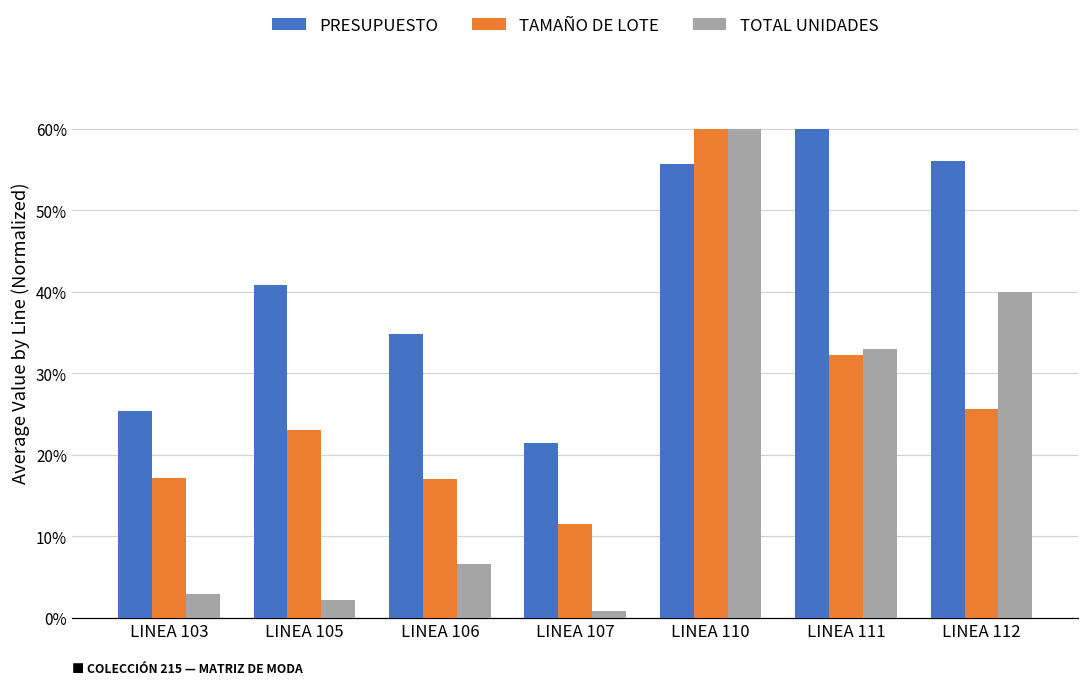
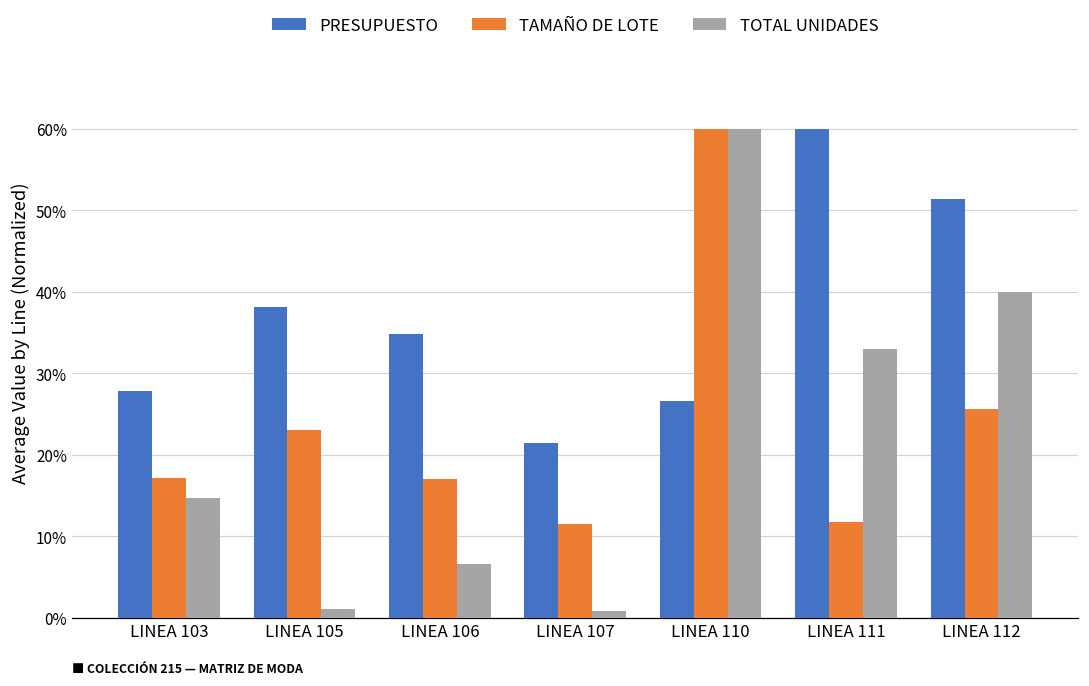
  {
    "PRESUPUESTO": {
-     "LINEA 103": "25%",
-     "LINEA 105": "41%",
+     "LINEA 103": "28%",
+     "LINEA 105": "38%",
      "LINEA 106": "35%",
      "LINEA 107": "21%",
-     "LINEA 110": "56%",
+     "LINEA 110": "27%",
      "LINEA 111": "60%",
-     "LINEA 112": "56%"
+     "LINEA 112": "51%"
    },
    "TAMAÑO DE LOTE": {
      "LINEA 103": "17%",
      "LINEA 105": "23%",
      "LINEA 106": "17%",
      "LINEA 107": "12%",
      "LINEA 110": "60%",
-     "LINEA 111": "32%",
+     "LINEA 111": "12%",
      "LINEA 112": "26%"
    },
    "TOTAL UNIDADES": {
-     "LINEA 103": "3%",
-     "LINEA 105": "2%",
+     "LINEA 103": "15%",
+     "LINEA 105": "1%",
      "LINEA 106": "7%",
      "LINEA 107": "1%",
      "LINEA 110": "60%",
      "LINEA 111": "33%",
      "LINEA 112": "40%"
    }
  }
